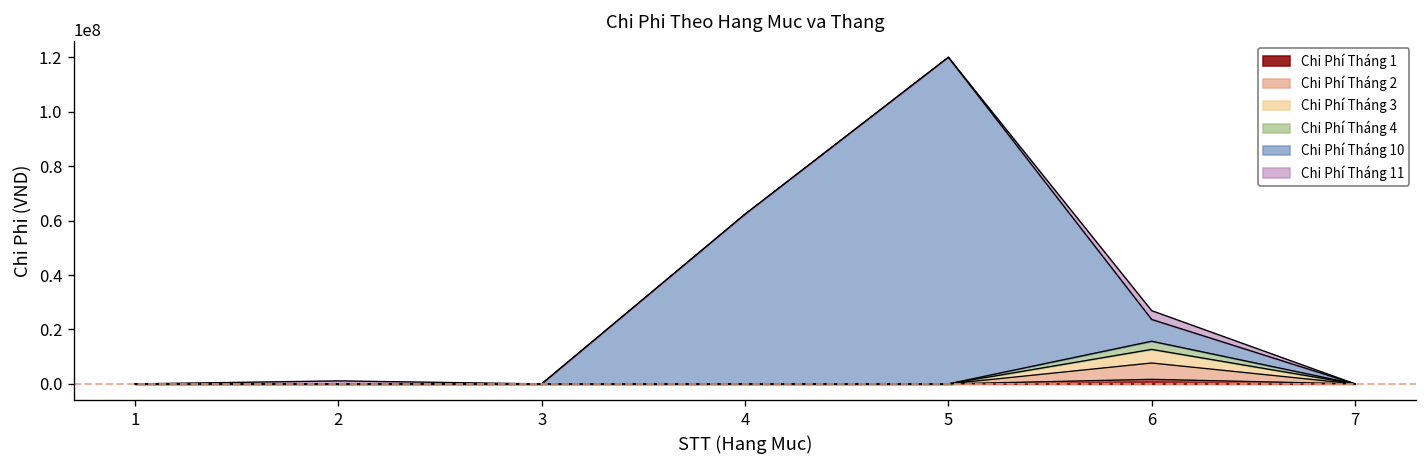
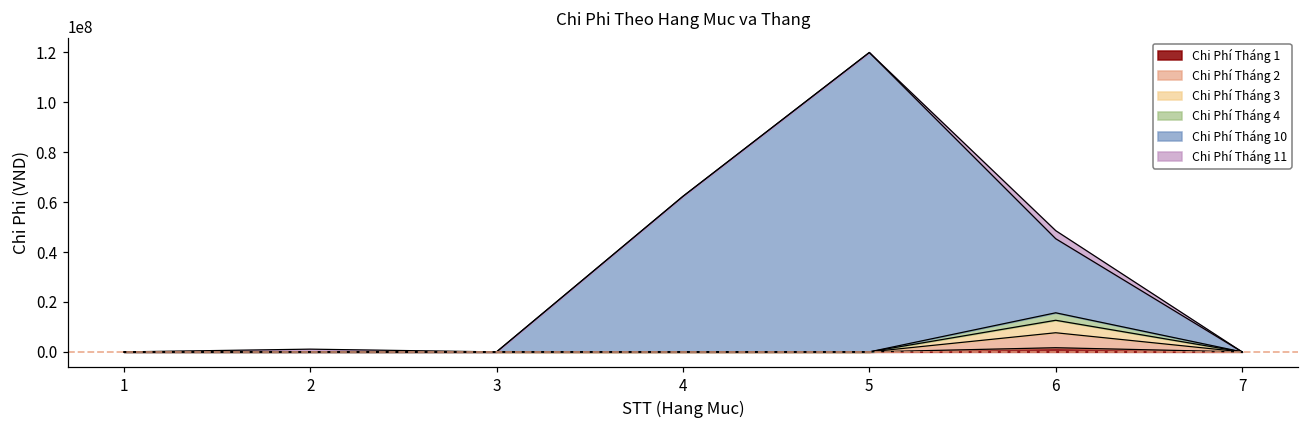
  {
    "Chi Phí Tháng 1": {
      "6": 2000000
    },
    "Chi Phí Tháng 4": {
      "6": 3000000
    },
    "Chi Phí Tháng 10": {
-     "6": 8000000
+     "6": 30000000
    },
    "Chi Phí Tháng 11": {
      "6": 3000000
    }
  }
